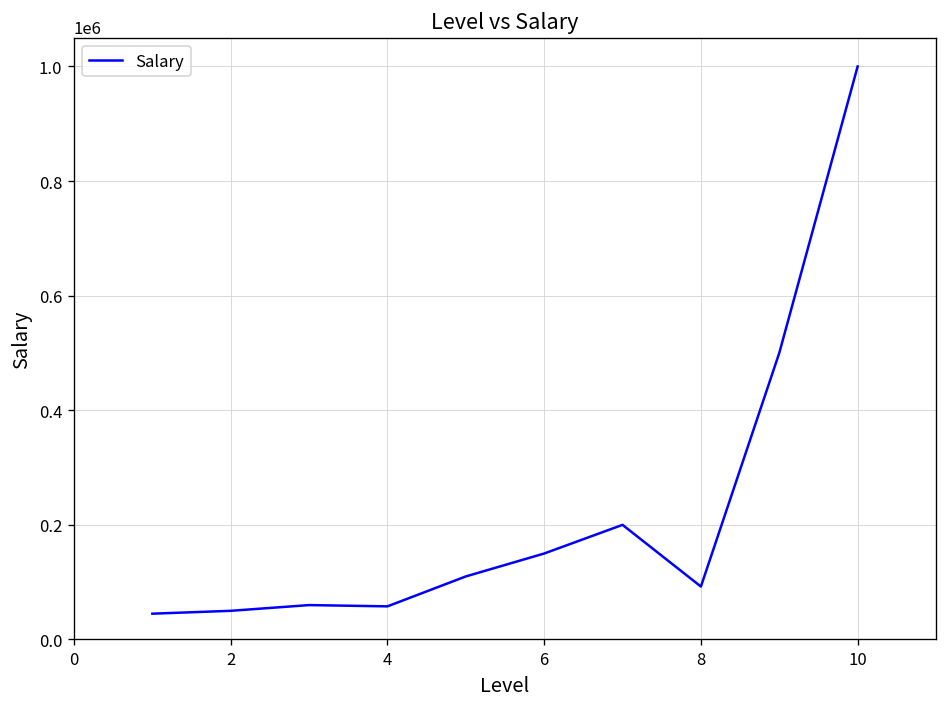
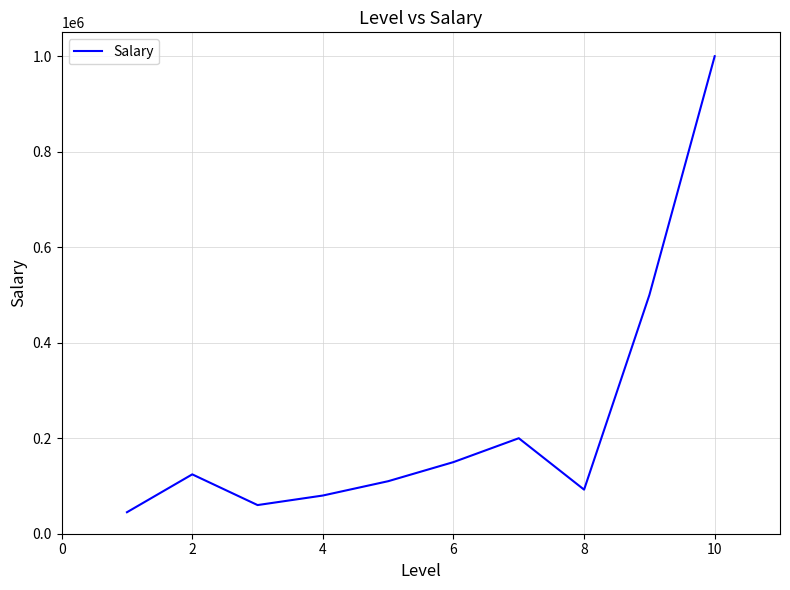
  {
-   "2": 50000,
-   "4": 60000,
+   "2": 120000,
+   "4": 80000,
    "6": 150000,
    "8": 90000,
    "10": 1000000
  }
